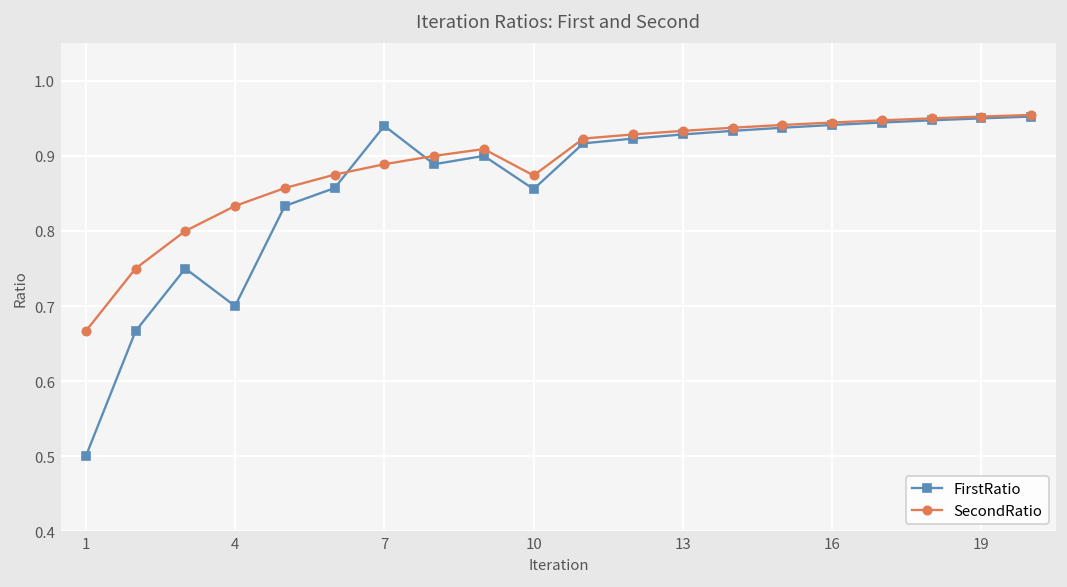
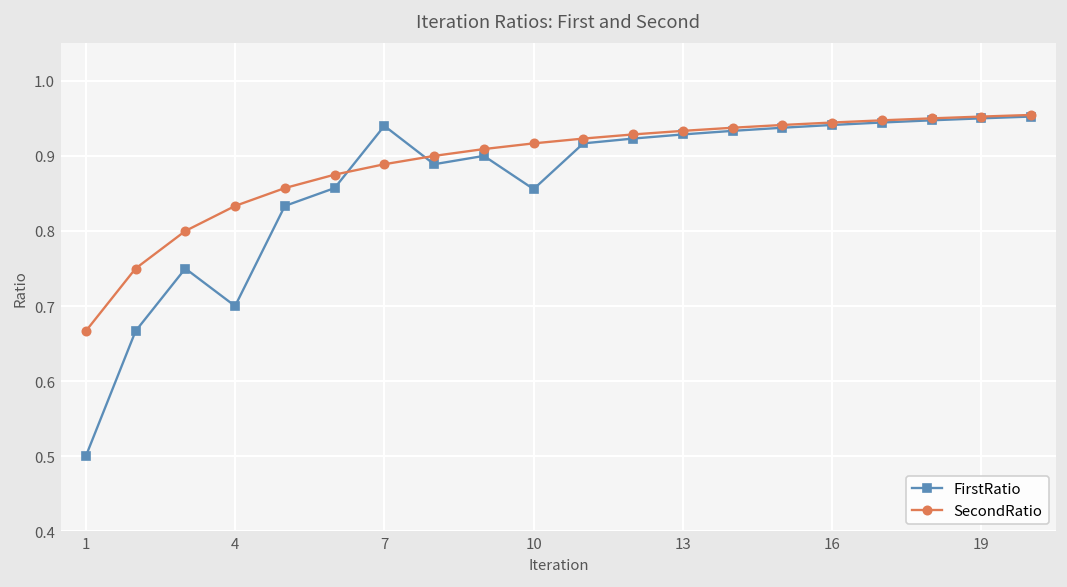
  {
    "FirstRatio": {
      "1": 0.50,
      "4": 0.70,
      "7": 0.94,
      "10": 0.86,
      "13": 0.93
    },
    "SecondRatio": {
      "1": 0.67,
      "4": 0.83,
      "7": 0.89,
-     "10": 0.87,
+     "10": 0.92,
      "13": 0.93
    }
  }
